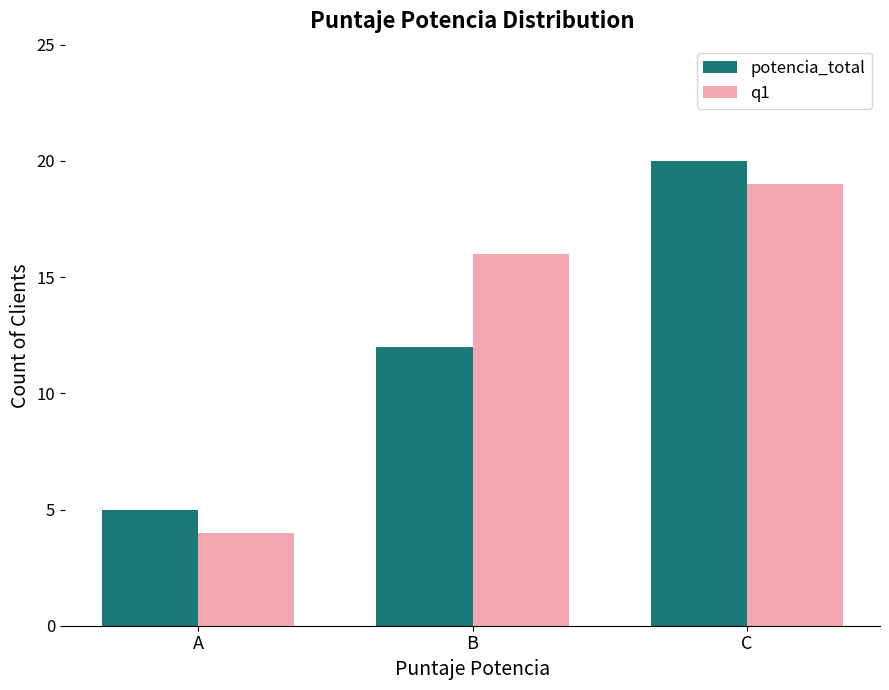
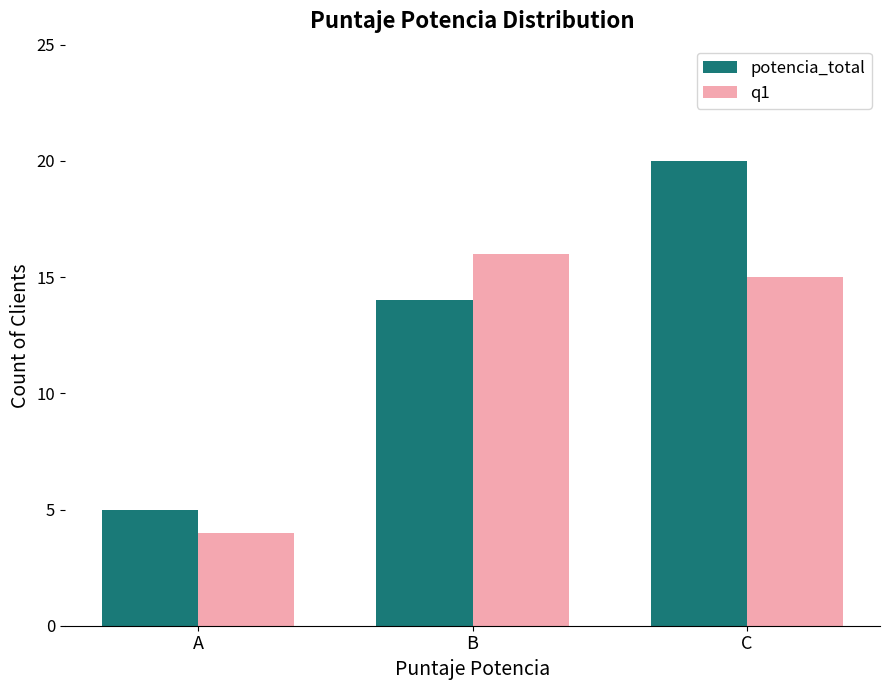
  {
    "potencia_total": {
      "A": 5,
-     "B": 12,
+     "B": 14,
      "C": 20
    },
    "q1": {
      "A": 4,
      "B": 16,
-     "C": 19
+     "C": 15
    }
  }
